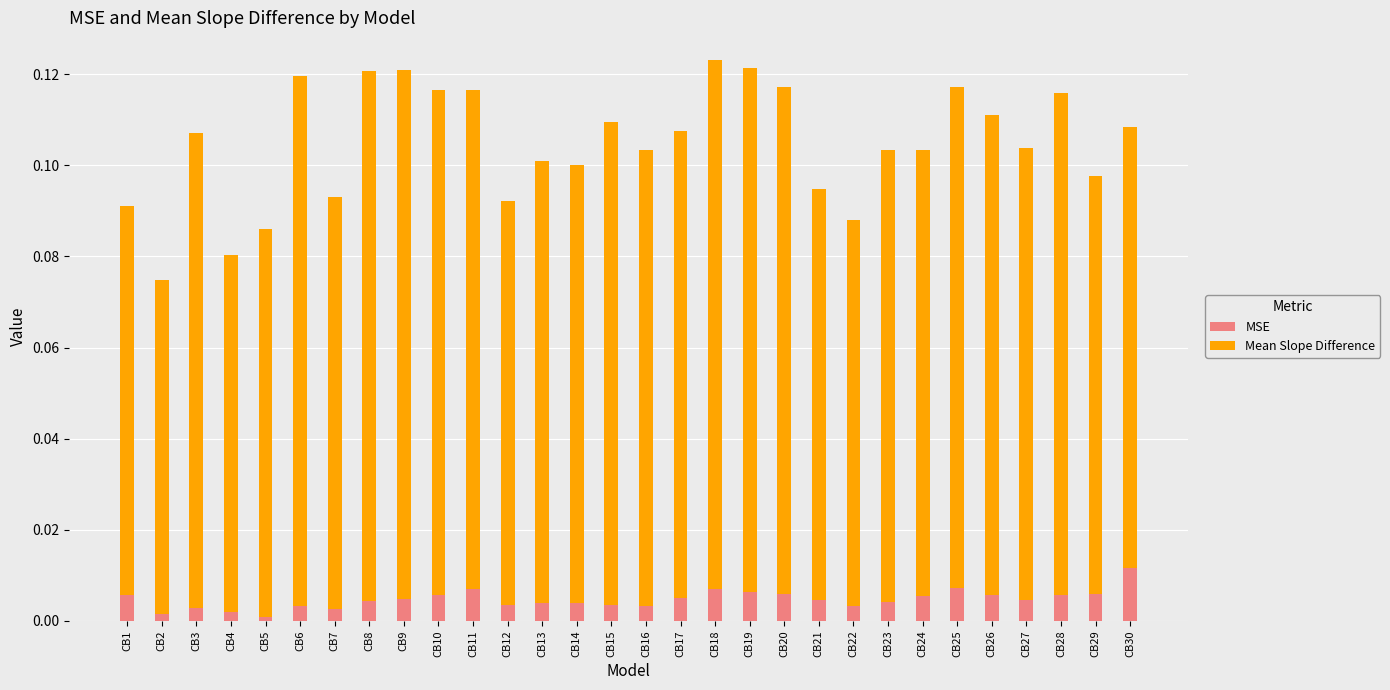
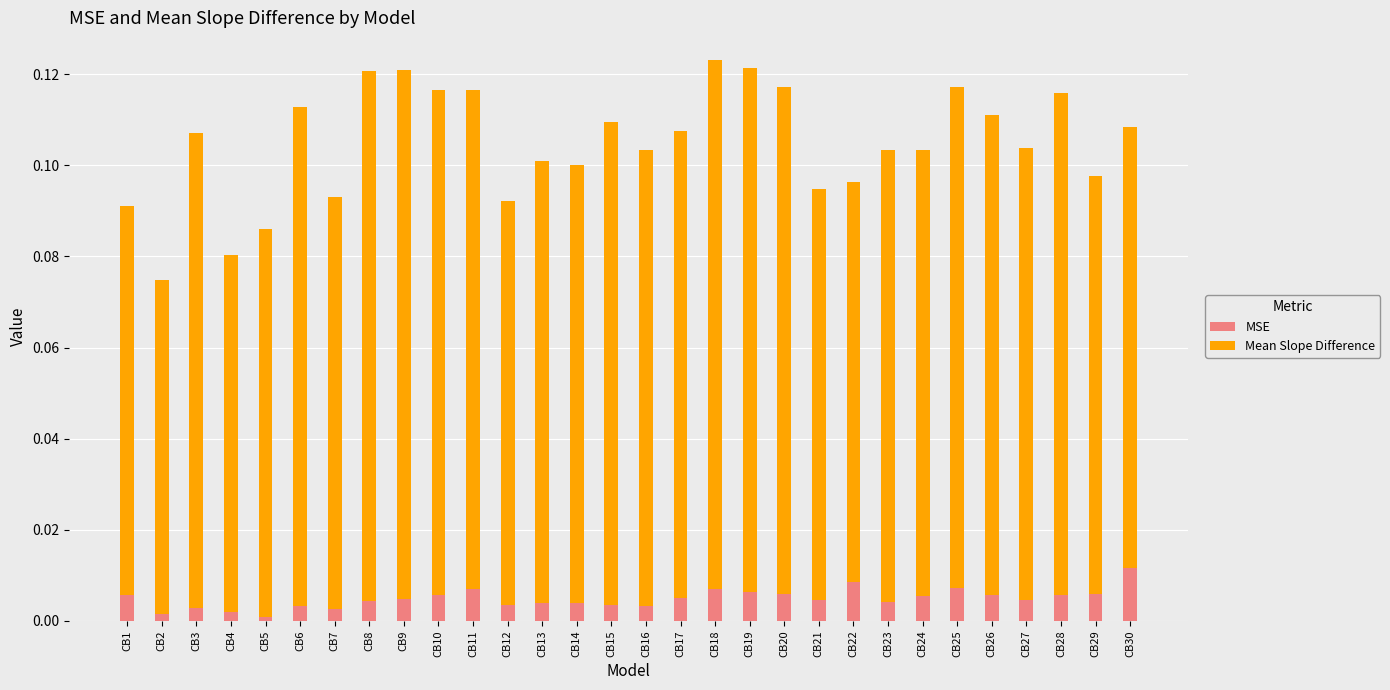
  {
    "MSE": {
      "CB1": 0.006,
      "CB2": 0.002,
      "CB3": 0.003,
      "CB4": 0.002,
      "CB5": 0.001,
      "CB6": 0.003,
      "CB7": 0.003,
      "CB8": 0.004,
      "CB9": 0.005,
      "CB10": 0.006,
      "CB11": 0.007,
      "CB12": 0.003,
      "CB13": 0.004,
      "CB14": 0.004,
      "CB15": 0.003,
      "CB16": 0.003,
      "CB17": 0.005,
      "CB18": 0.007,
      "CB19": 0.006,
      "CB20": 0.006,
      "CB21": 0.004,
-     "CB22": 0.003,
+     "CB22": 0.009,
      "CB23": 0.004,
      "CB24": 0.006,
      "CB25": 0.007,
      "CB26": 0.006,
      "CB27": 0.005,
      "CB28": 0.006,
      "CB29": 0.006,
      "CB30": 0.012
    },
    "Mean Slope Difference": {
      "CB1": 0.085,
      "CB2": 0.073,
      "CB3": 0.104,
      "CB4": 0.078,
      "CB5": 0.085,
-     "CB6": 0.116,
+     "CB6": 0.109,
      "CB7": 0.090,
      "CB8": 0.116,
      "CB9": 0.116,
      "CB10": 0.111,
      "CB11": 0.110,
      "CB12": 0.089,
      "CB13": 0.097,
      "CB14": 0.096,
      "CB15": 0.106,
      "CB16": 0.100,
      "CB17": 0.102,
      "CB18": 0.116,
      "CB19": 0.115,
      "CB20": 0.111,
      "CB21": 0.090,
-     "CB22": 0.085,
+     "CB22": 0.088,
      "CB23": 0.099,
      "CB24": 0.098,
      "CB25": 0.110,
      "CB26": 0.105,
      "CB27": 0.099,
      "CB28": 0.110,
      "CB29": 0.092,
      "CB30": 0.097
    }
  }
